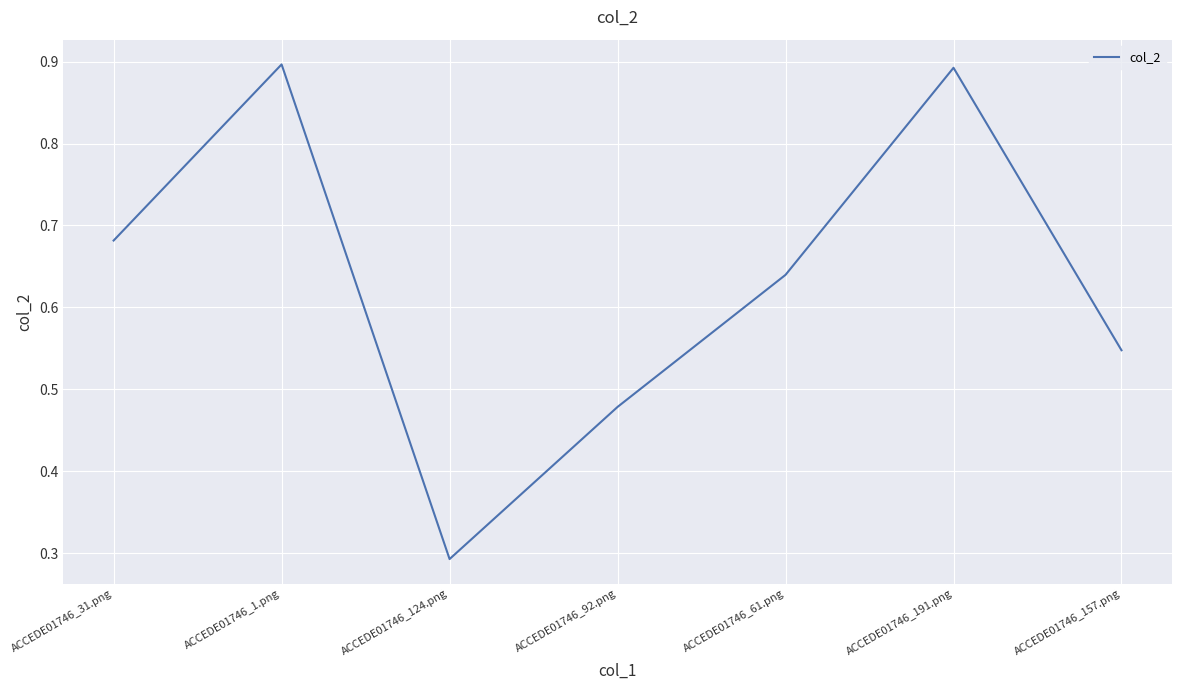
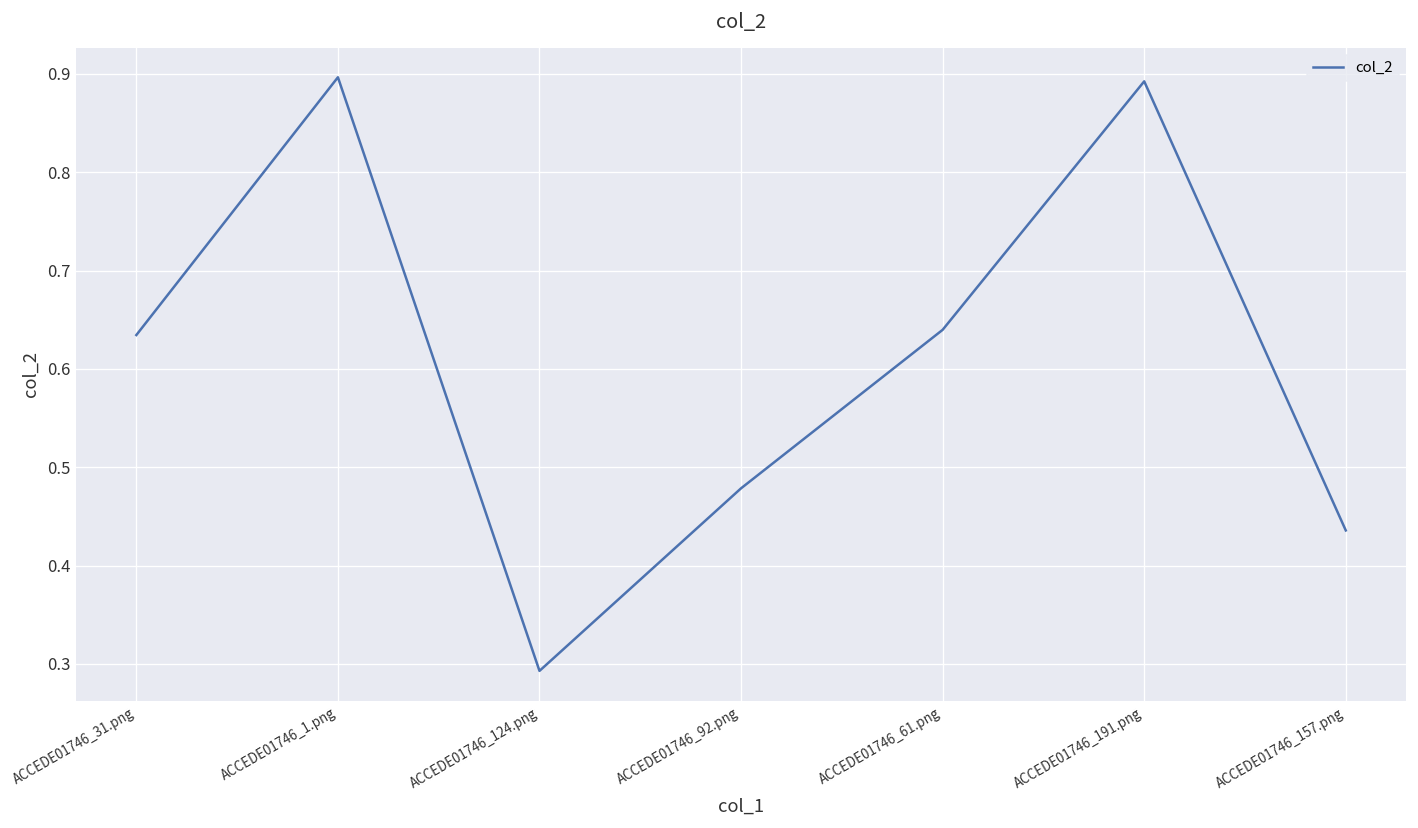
  {
-   "ACCEDE01746_31.png": 0.68,
+   "ACCEDE01746_31.png": 0.63,
    "ACCEDE01746_1.png": 0.90,
    "ACCEDE01746_124.png": 0.29,
    "ACCEDE01746_92.png": 0.48,
    "ACCEDE01746_61.png": 0.64,
    "ACCEDE01746_191.png": 0.89,
-   "ACCEDE01746_157.png": 0.55
+   "ACCEDE01746_157.png": 0.44
  }
